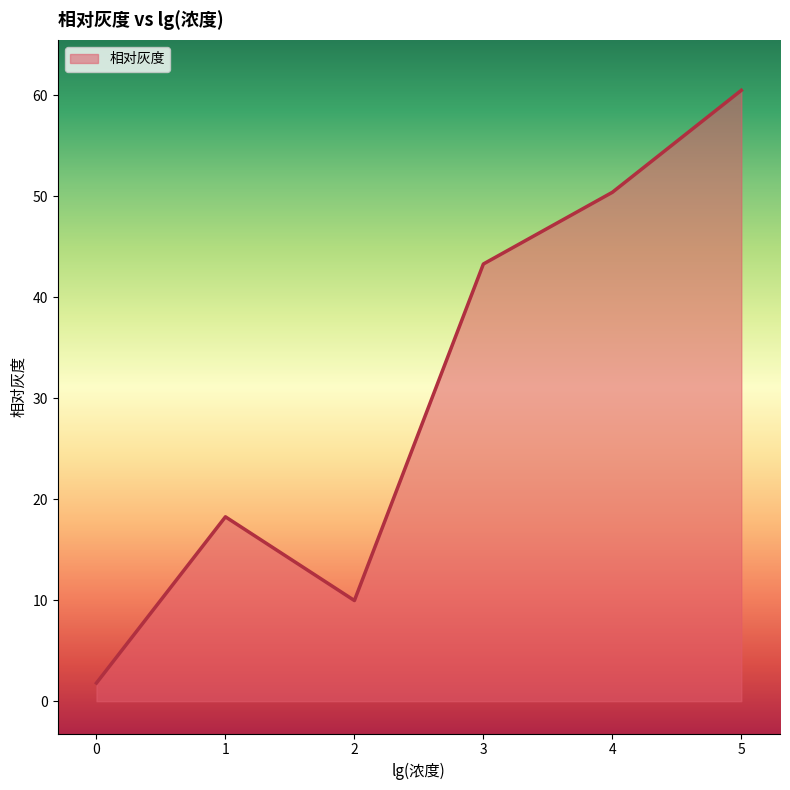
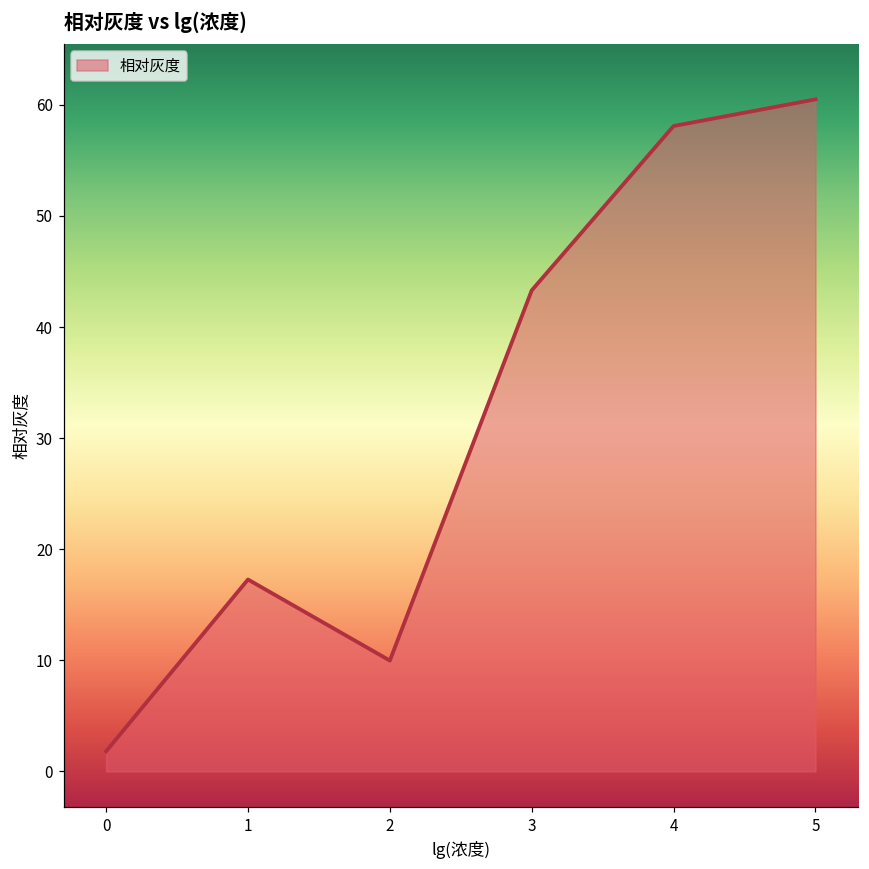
  {
    "0": 1.8,
-   "1": 18.3,
+   "1": 17.3,
    "2": 10.0,
    "3": 43.3,
-   "4": 50.4,
+   "4": 58.1,
    "5": 60.5
  }
